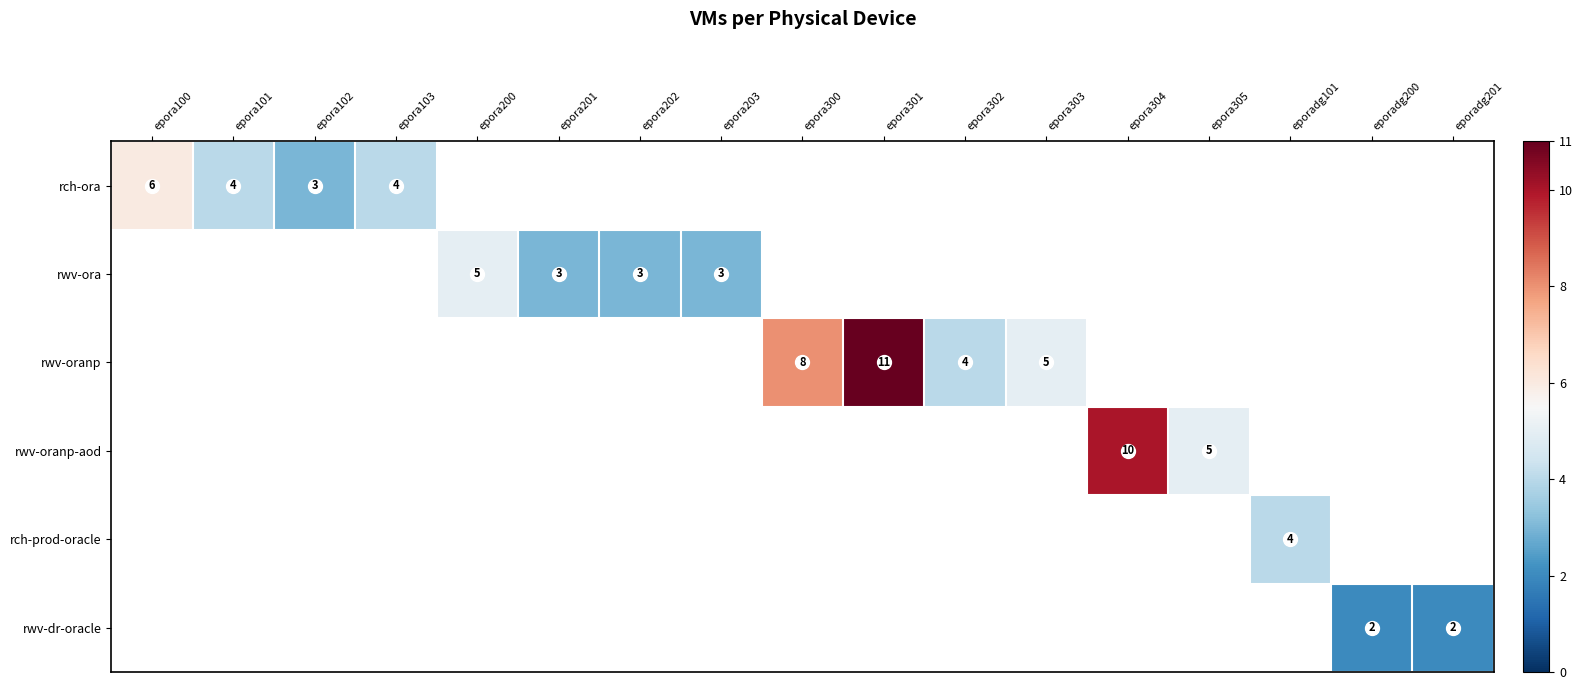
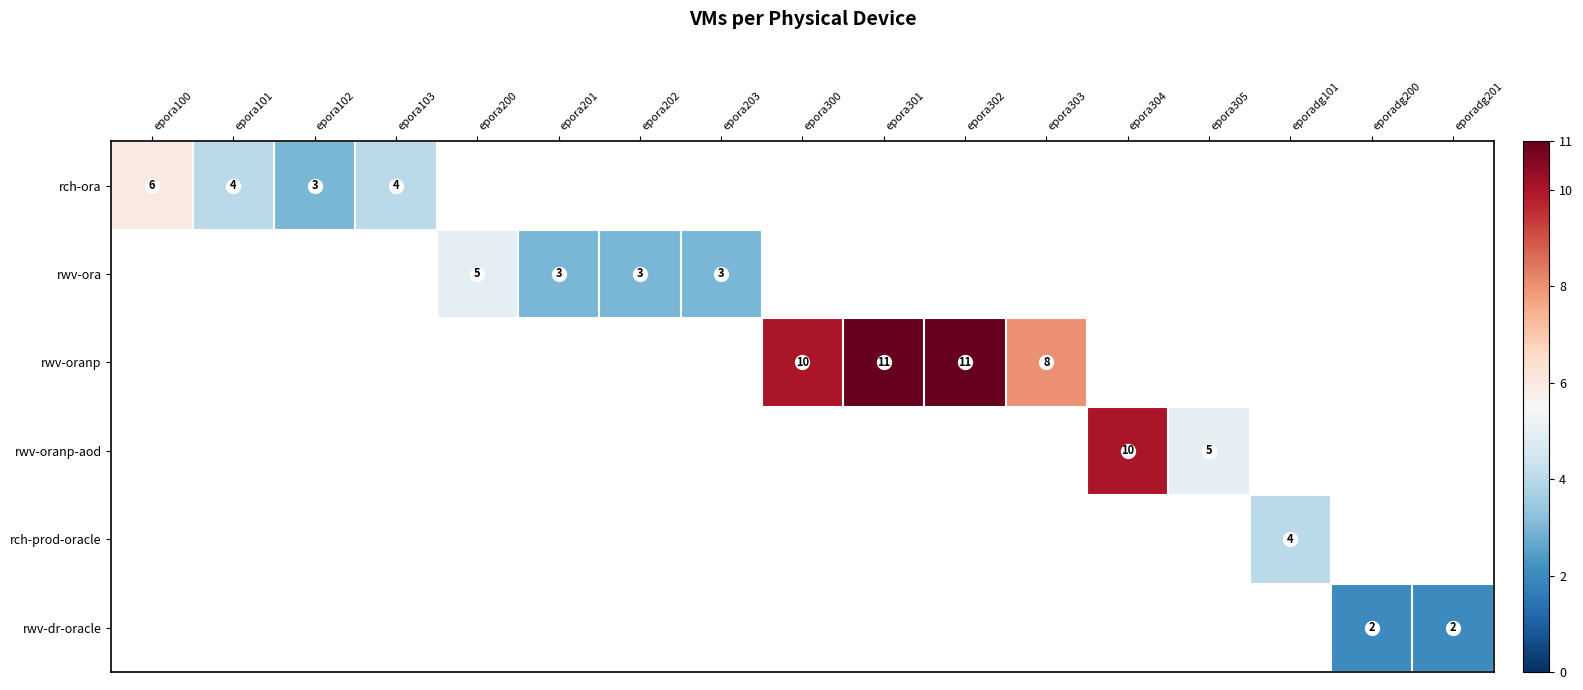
  {
    "rwv-oranp": {
-     "epora300": 8,
-     "epora302": 4,
-     "epora303": 5
+     "epora300": 10,
+     "epora302": 11,
+     "epora303": 8
    }
  }
